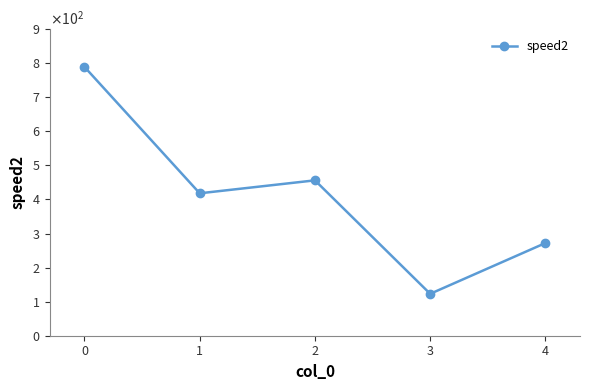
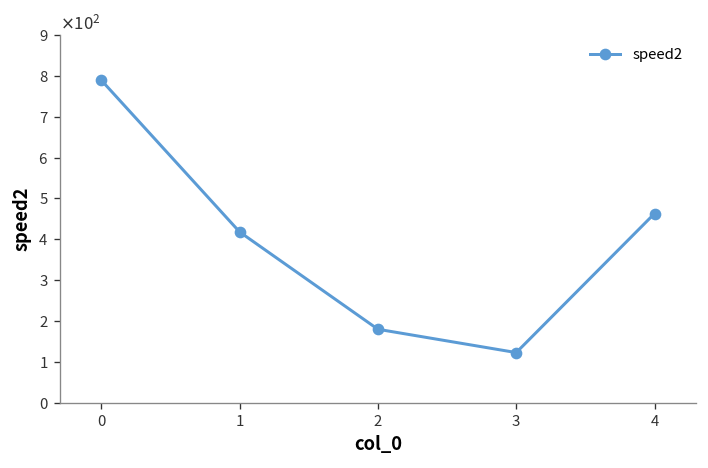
  {
    "0": 790,
    "1": 420,
-   "2": 460,
+   "2": 180,
    "3": 120,
-   "4": 270
+   "4": 460
  }
